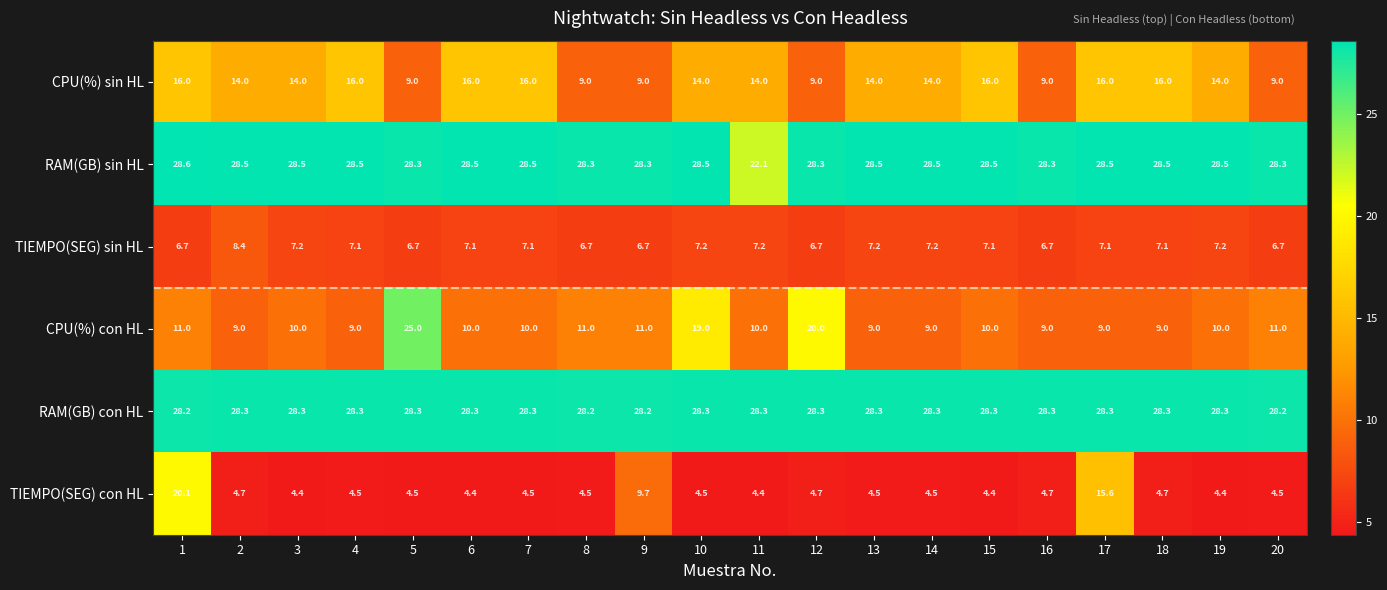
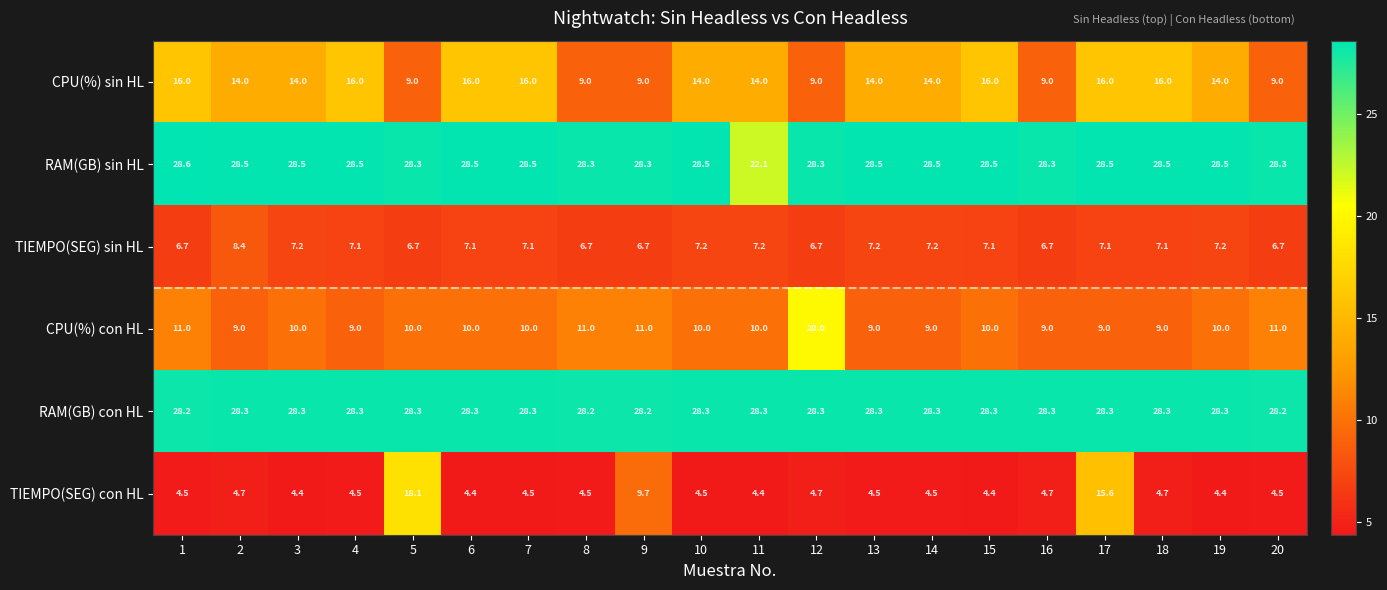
  {
    "CPU(%) sin HL": {
      "1": 16.0,
      "2": 14.0,
      "3": 14.0,
      "4": 16.0,
      "5": 9.0,
      "6": 16.0,
      "7": 16.0,
      "8": 9.0,
      "9": 9.0,
      "10": 14.0,
      "11": 14.0,
      "12": 9.0,
      "13": 14.0,
      "14": 14.0,
      "15": 16.0,
      "16": 9.0,
      "17": 16.0,
      "18": 16.0,
      "19": 14.0,
      "20": 9.0
    },
    "RAM(GB) sin HL": {
      "1": 28.6,
      "2": 28.5,
      "3": 28.5,
      "4": 28.5,
      "5": 28.3,
      "6": 28.5,
      "7": 28.5,
      "8": 28.3,
      "9": 28.3,
      "10": 28.5,
      "11": 22.1,
      "12": 28.3,
      "13": 28.5,
      "14": 28.5,
      "15": 28.5,
      "16": 28.3,
      "17": 28.5,
      "18": 28.5,
      "19": 28.5,
      "20": 28.3
    },
    "TIEMPO(SEG) sin HL": {
      "1": 6.7,
      "2": 8.4,
      "3": 7.2,
      "4": 7.1,
      "5": 6.7,
      "6": 7.1,
      "7": 7.1,
      "8": 6.7,
      "9": 6.7,
      "10": 7.2,
      "11": 7.2,
      "12": 6.7,
      "13": 7.2,
      "14": 7.2,
      "15": 7.1,
      "16": 6.7,
      "17": 7.1,
      "18": 7.1,
      "19": 7.2,
      "20": 6.7
    },
    "CPU(%) con HL": {
      "1": 11.0,
      "2": 9.0,
      "3": 10.0,
      "4": 9.0,
-     "5": 25.0,
+     "5": 10.0,
      "6": 10.0,
      "7": 10.0,
      "8": 11.0,
      "9": 11.0,
-     "10": 19.0,
+     "10": 10.0,
      "11": 10.0,
      "12": 20.0,
      "13": 9.0,
      "14": 9.0,
      "15": 10.0,
      "16": 9.0,
      "17": 9.0,
      "18": 9.0,
      "19": 10.0,
      "20": 11.0
    },
    "RAM(GB) con HL": {
      "1": 28.2,
      "2": 28.3,
      "3": 28.3,
      "4": 28.3,
      "5": 28.3,
      "6": 28.3,
      "7": 28.3,
      "8": 28.2,
      "9": 28.2,
      "10": 28.3,
      "11": 28.3,
      "12": 28.3,
      "13": 28.3,
      "14": 28.3,
      "15": 28.3,
      "16": 28.3,
      "17": 28.3,
      "18": 28.3,
      "19": 28.3,
      "20": 28.2
    },
    "TIEMPO(SEG) con HL": {
-     "1": 20.1,
+     "1": 4.5,
      "2": 4.7,
      "3": 4.4,
      "4": 4.5,
-     "5": 4.5,
+     "5": 18.1,
      "6": 4.4,
      "7": 4.5,
      "8": 4.5,
      "9": 9.7,
      "10": 4.5,
      "11": 4.4,
      "12": 4.7,
      "13": 4.5,
      "14": 4.5,
      "15": 4.4,
      "16": 4.7,
      "17": 15.6,
      "18": 4.7,
      "19": 4.4,
      "20": 4.5
    }
  }
